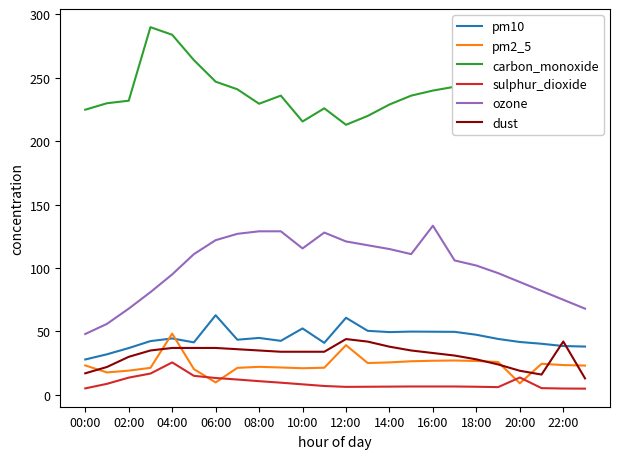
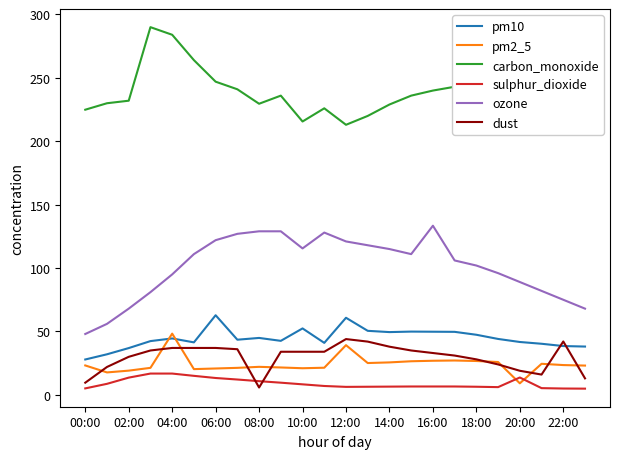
  {
    "pm10": {
      "00:00": 28,
      "02:00": 37,
      "04:00": 45,
      "06:00": 63,
      "08:00": 45,
      "10:00": 52,
      "12:00": 61,
      "14:00": 50,
      "16:00": 50,
      "18:00": 47,
      "20:00": 42,
      "22:00": 39
    },
    "pm2_5": {
      "00:00": 23,
      "02:00": 19,
      "04:00": 48,
-     "06:00": 10,
+     "06:00": 21,
      "08:00": 22,
      "10:00": 21,
      "12:00": 39,
      "14:00": 26,
      "16:00": 27,
      "20:00": 9,
      "22:00": 24
    },
    "carbon_monoxide": {
      "00:00": 225,
      "02:00": 232,
      "04:00": 284,
      "06:00": 247,
      "08:00": 230,
      "10:00": 216,
      "12:00": 213,
      "14:00": 229,
      "16:00": 240
    },
    "sulphur_dioxide": {
      "00:00": 5,
      "02:00": 14,
-     "04:00": 26,
+     "04:00": 17,
      "06:00": 13,
      "08:00": 11,
      "10:00": 8,
      "12:00": 6,
      "14:00": 7,
      "16:00": 7,
      "18:00": 6,
      "20:00": 14,
      "22:00": 5
    },
    "ozone": {
      "00:00": 48,
      "02:00": 68,
      "04:00": 95,
      "06:00": 122,
      "08:00": 129,
      "10:00": 116,
      "12:00": 121,
      "14:00": 115,
      "16:00": 133,
      "18:00": 102,
      "20:00": 89,
      "22:00": 75
    },
    "dust": {
-     "00:00": 17,
+     "00:00": 10,
      "02:00": 30,
      "04:00": 37,
      "06:00": 37,
-     "08:00": 35,
+     "08:00": 6,
      "10:00": 34,
      "12:00": 44,
      "14:00": 38,
      "16:00": 33,
      "20:00": 19,
      "22:00": 42
    }
  }
